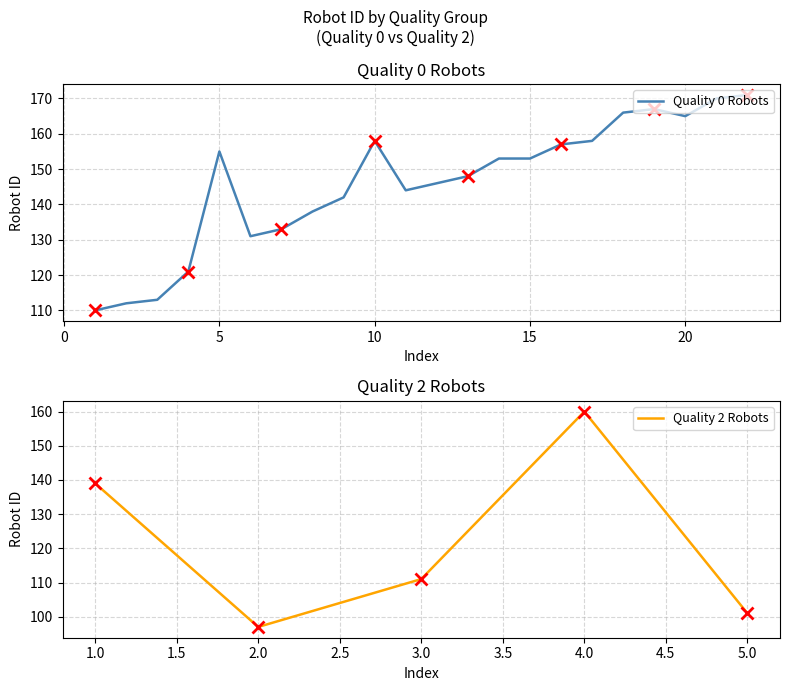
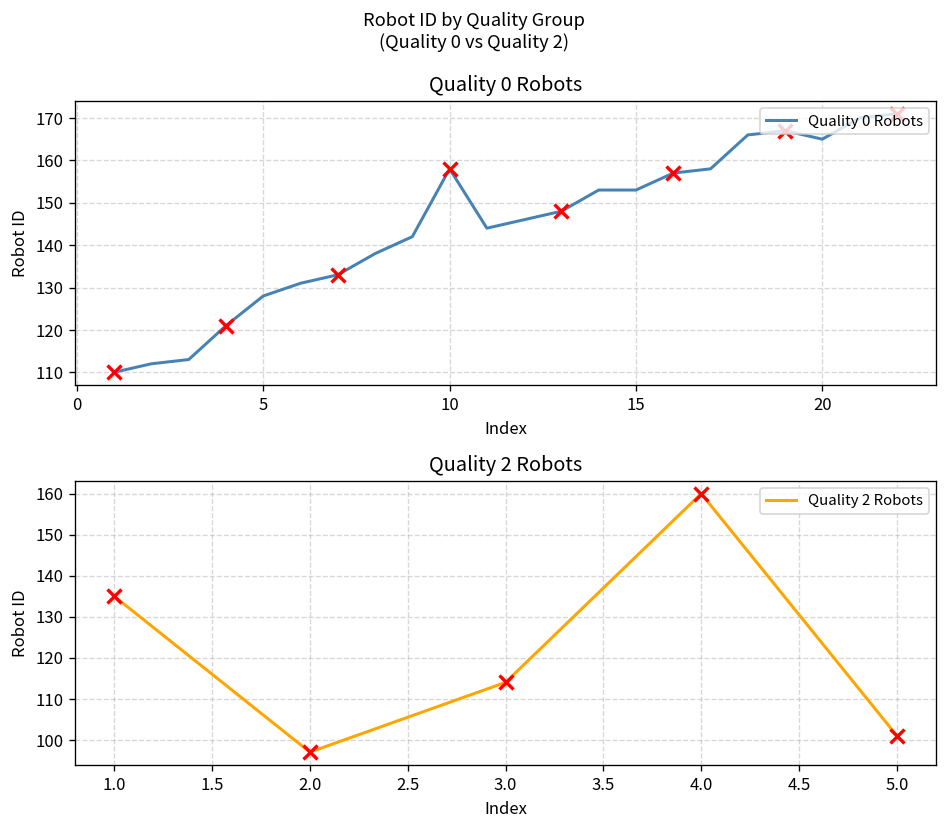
  {
    "Quality 0 Robots": {
      "Quality 0 Robots": {
-       "5": 155,
+       "5": 128,
        "15": 153,
        "20": 165
      }
    },
    "Quality 2 Robots": {
      "Quality 2 Robots": {
-       "1.0": 139,
-       "3.0": 111
+       "1.0": 135,
+       "3.0": 114
      }
    }
  }
